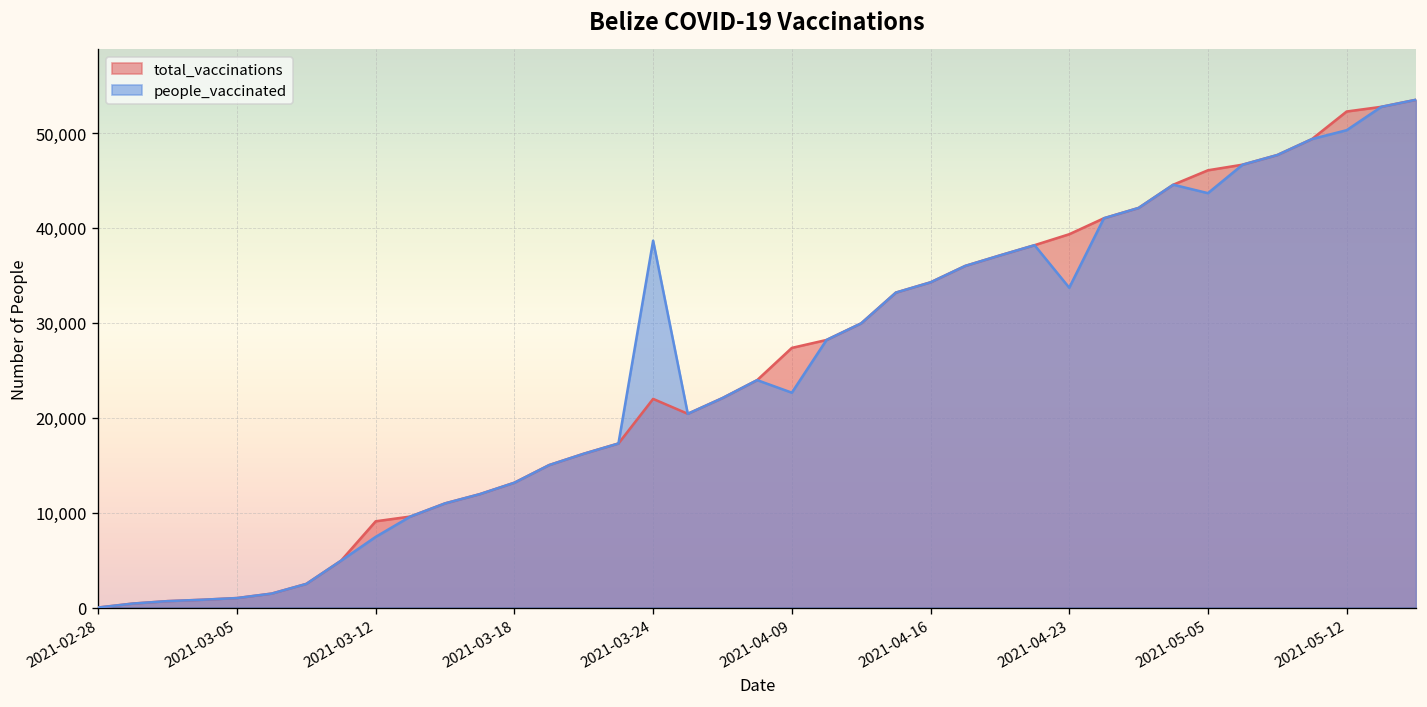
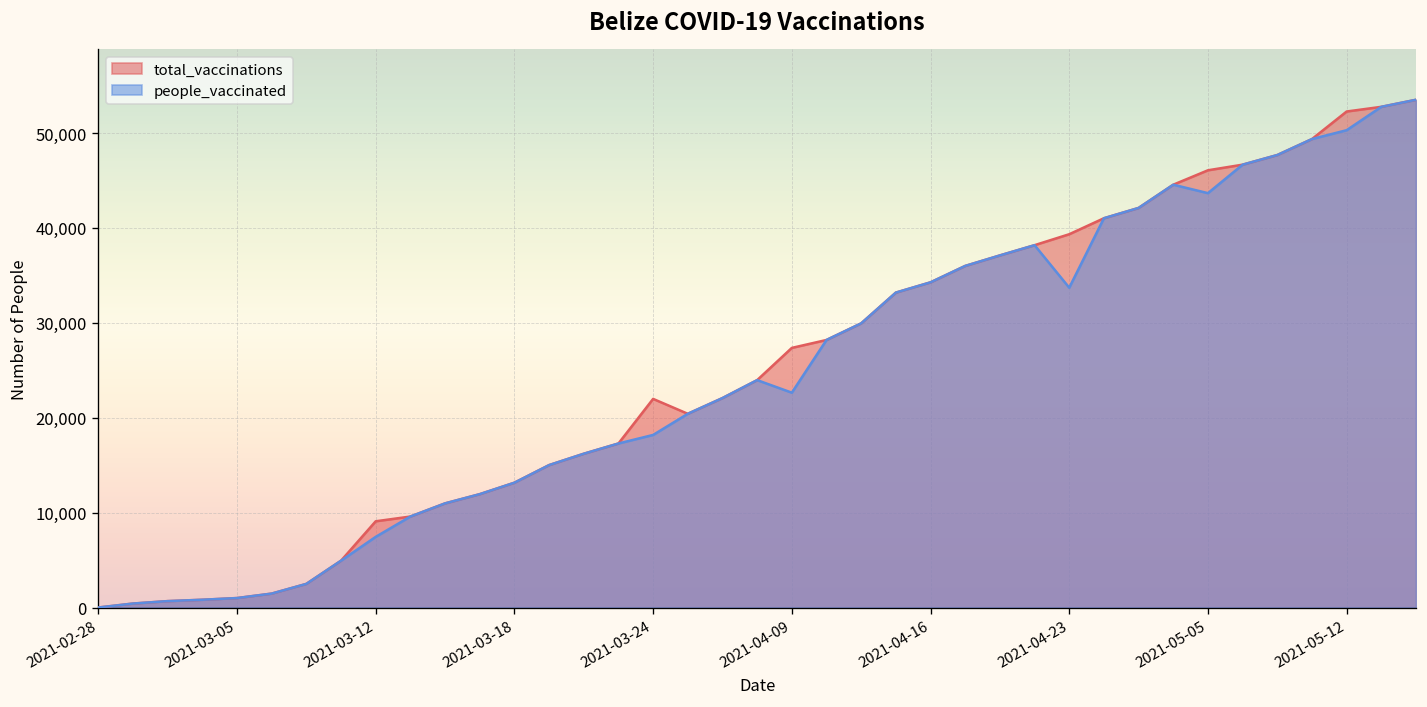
  {
    "total_vaccinations": {
      "2021-03-12": "9,000",
      "2021-03-24": "22,000",
      "2021-04-09": "27,000",
      "2021-04-23": "39,000",
      "2021-05-05": "46,000",
      "2021-05-12": "52,000"
    },
    "people_vaccinated": {
      "2021-03-12": "7,000",
-     "2021-03-24": "39,000",
+     "2021-03-24": "18,000",
      "2021-04-09": "23,000",
      "2021-04-23": "34,000",
      "2021-05-05": "44,000",
      "2021-05-12": "50,000"
    }
  }
